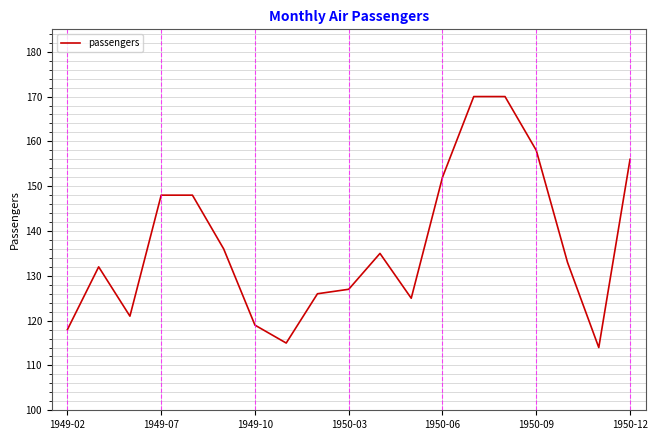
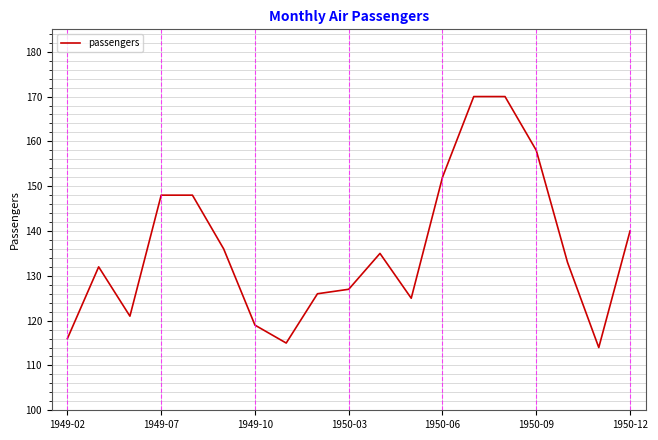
  {
-   "1949-02": 118,
+   "1949-02": 116,
    "1949-07": 148,
    "1949-10": 119,
    "1950-03": 127,
    "1950-06": 152,
    "1950-09": 158,
-   "1950-12": 156
+   "1950-12": 140
  }
